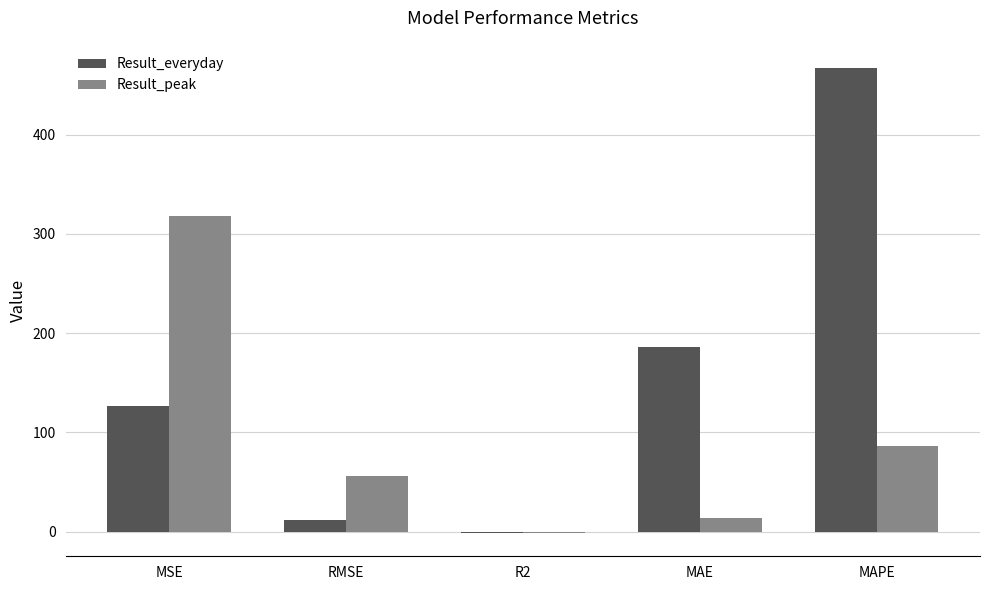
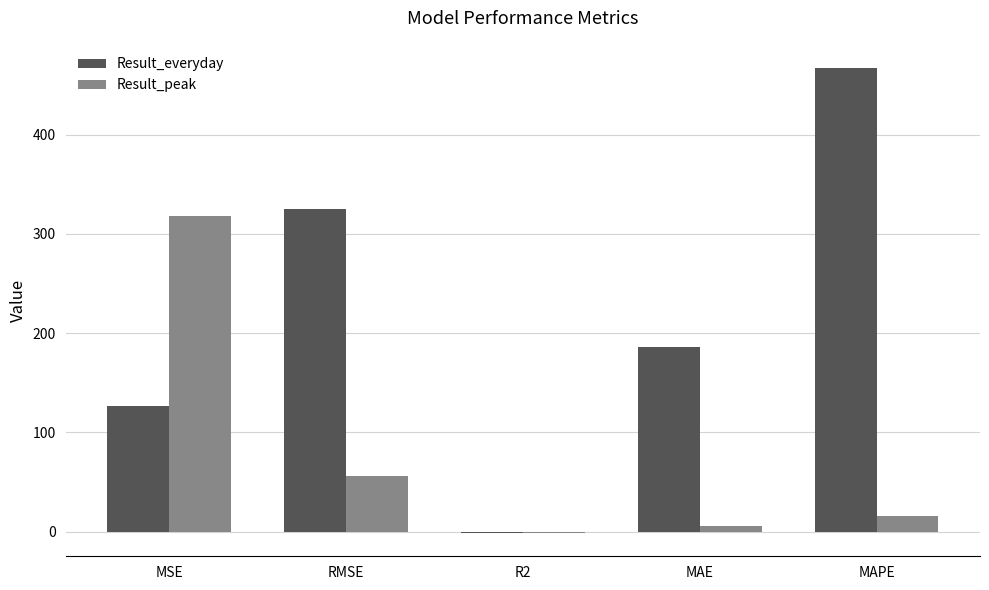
  {
    "Result_everyday": {
      "MSE": 130,
-     "RMSE": 10,
+     "RMSE": 330,
      "MAE": 190,
      "MAPE": 470
    },
    "Result_peak": {
      "MSE": 320,
      "RMSE": 60,
-     "MAE": 14,
-     "MAPE": 90
+     "MAE": 5,
+     "MAPE": 20
    }
  }
